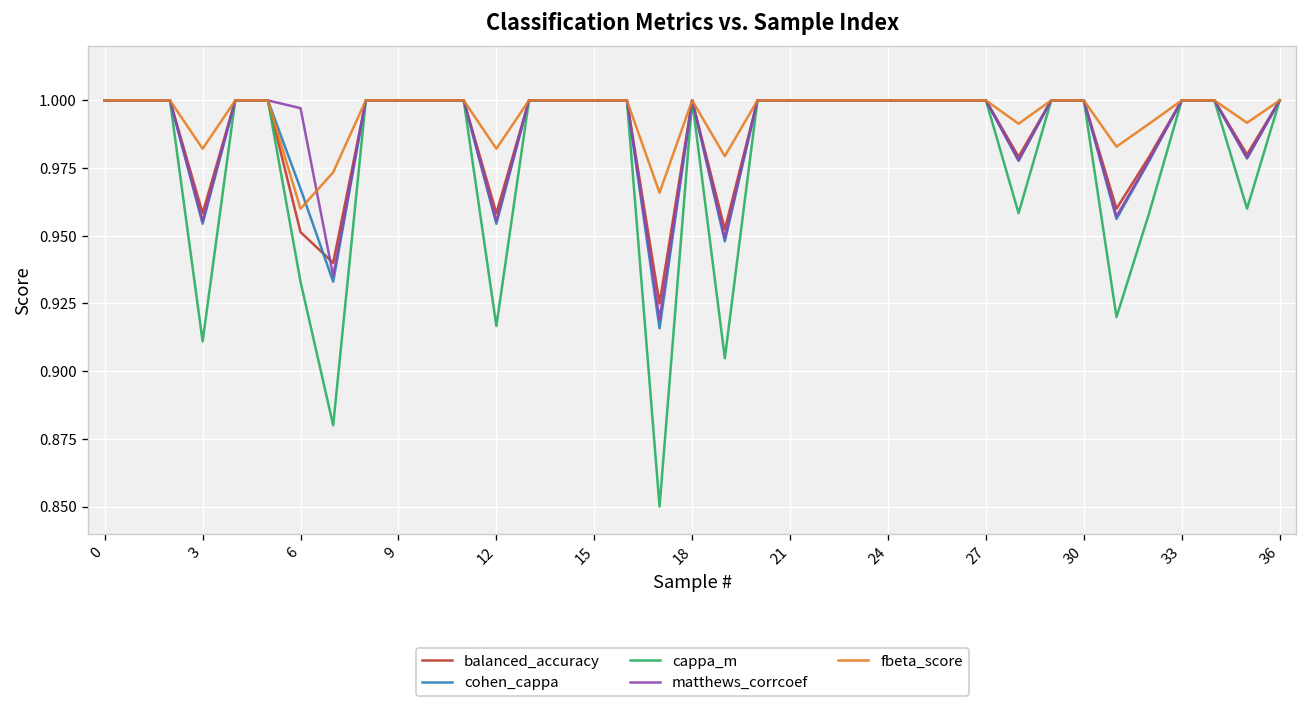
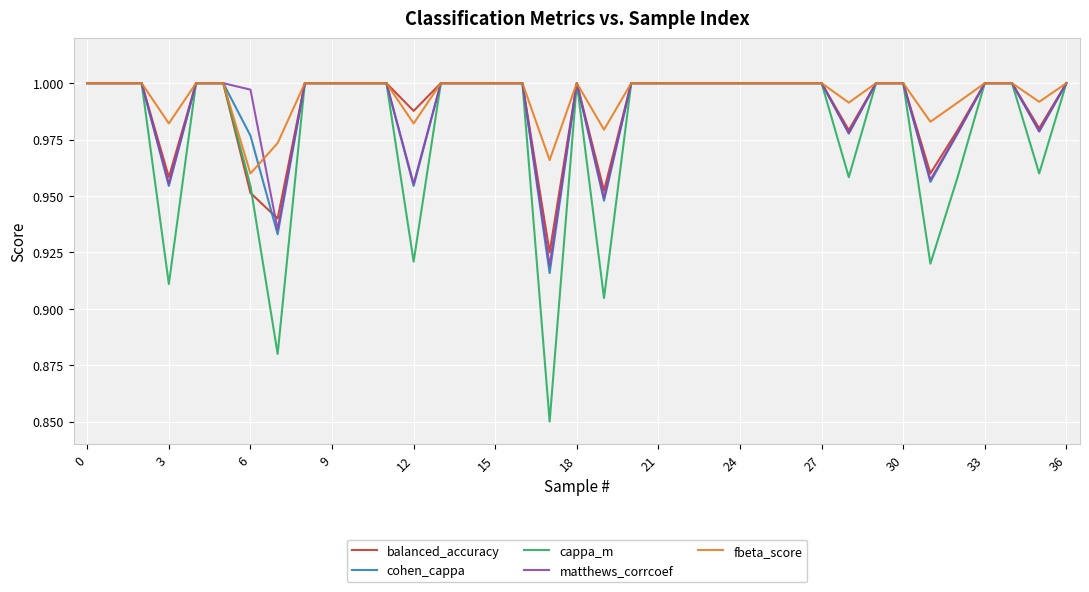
  {
    "balanced_accuracy": {
      "3": 0.958,
      "6": 0.951,
-     "12": 0.958
+     "12": 0.988
    },
    "cohen_cappa": {
-     "6": 0.967
+     "6": 0.977
    },
    "cappa_m": {
      "3": 0.911,
-     "6": 0.933,
-     "12": 0.917
+     "6": 0.955,
+     "12": 0.921
    },
    "matthews_corrcoef": {
      "6": 0.997
    },
    "fbeta_score": {
      "3": 0.982,
      "6": 0.960,
      "12": 0.982
    }
  }
